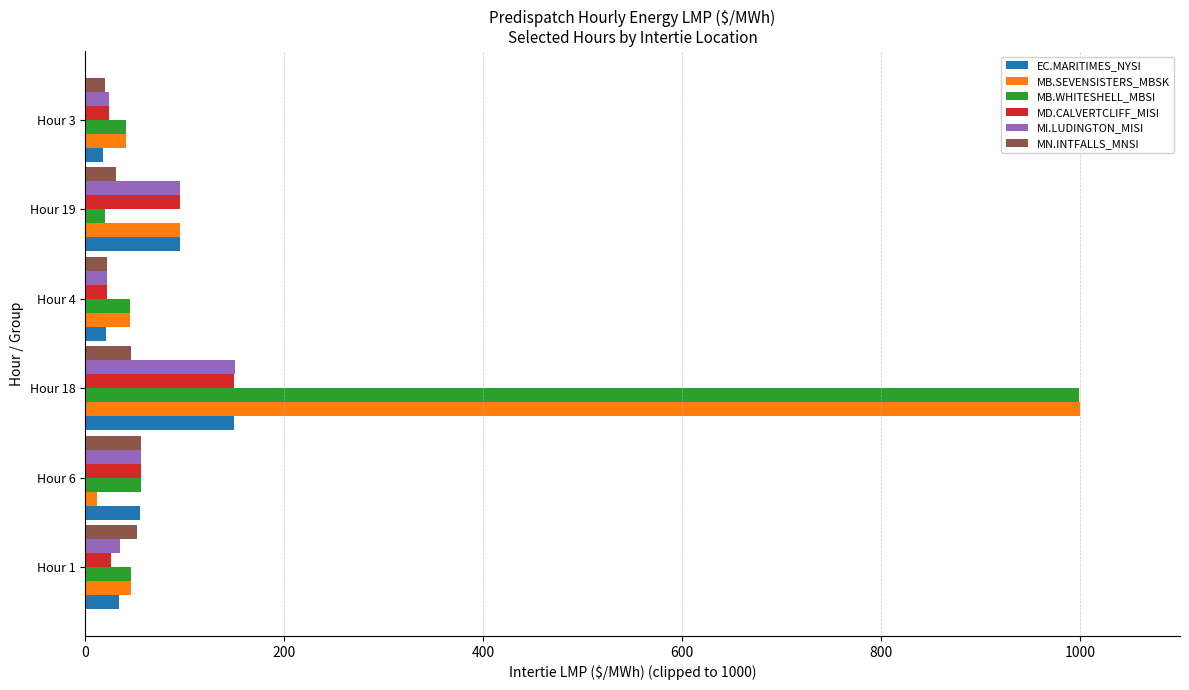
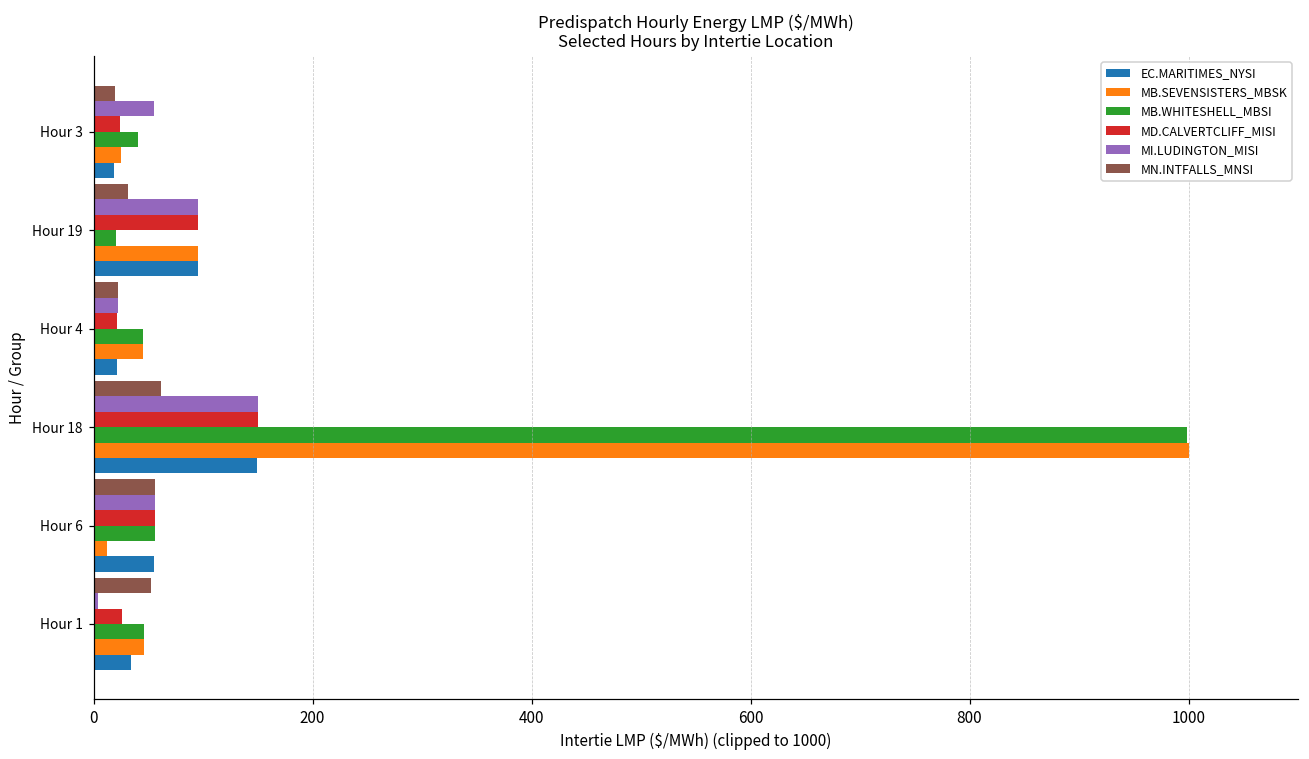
  {
    "EC.MARITIMES_NYSI": {
      "Hour 3": 20,
      "Hour 19": 100,
      "Hour 4": 20,
      "Hour 18": 150,
      "Hour 6": 60,
      "Hour 1": 30
    },
    "MB.SEVENSISTERS_MBSK": {
-     "Hour 3": 40,
+     "Hour 3": 20,
      "Hour 19": 100,
      "Hour 4": 50,
      "Hour 18": 1000,
      "Hour 6": 10,
      "Hour 1": 50
    },
    "MB.WHITESHELL_MBSI": {
      "Hour 3": 40,
      "Hour 19": 20,
      "Hour 4": 50,
      "Hour 18": 1000,
      "Hour 6": 60,
      "Hour 1": 50
    },
    "MD.CALVERTCLIFF_MISI": {
      "Hour 3": 20,
      "Hour 19": 100,
      "Hour 4": 20,
      "Hour 18": 150,
      "Hour 6": 60,
      "Hour 1": 30
    },
    "MI.LUDINGTON_MISI": {
-     "Hour 3": 20,
+     "Hour 3": 60,
      "Hour 19": 100,
      "Hour 4": 20,
      "Hour 18": 150,
      "Hour 6": 60,
-     "Hour 1": 30
+     "Hour 1": 0
    },
    "MN.INTFALLS_MNSI": {
      "Hour 3": 20,
      "Hour 19": 30,
      "Hour 4": 20,
-     "Hour 18": 50,
+     "Hour 18": 60,
      "Hour 6": 60,
      "Hour 1": 50
    }
  }
